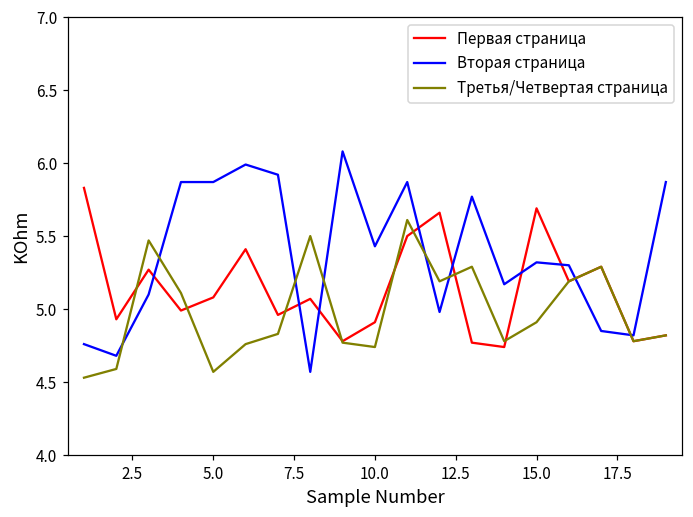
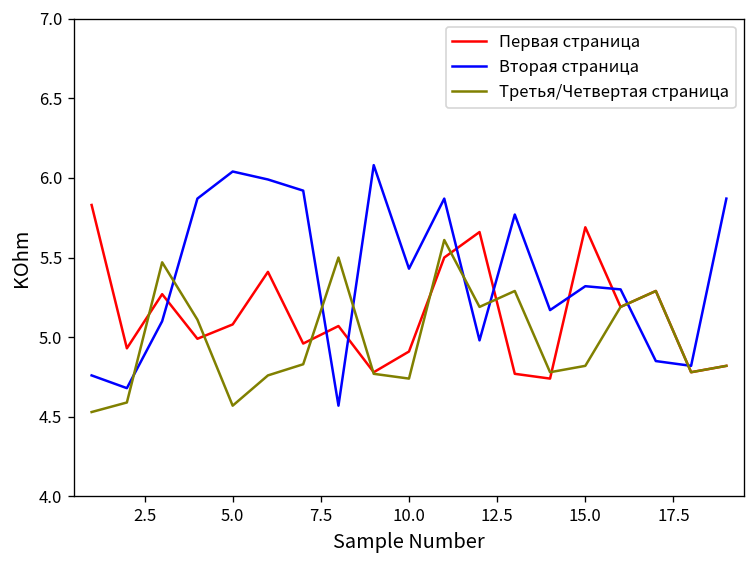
  {
    "Первая страница": {
      "5.0": 5.08,
      "10.0": 4.91,
      "15.0": 5.69
    },
    "Вторая страница": {
-     "5.0": 5.87,
+     "5.0": 6.04,
      "10.0": 5.43,
      "15.0": 5.32
    },
    "Третья/Четвертая страница": {
      "5.0": 4.57,
      "10.0": 4.74,
-     "15.0": 4.91
+     "15.0": 4.82
    }
  }
